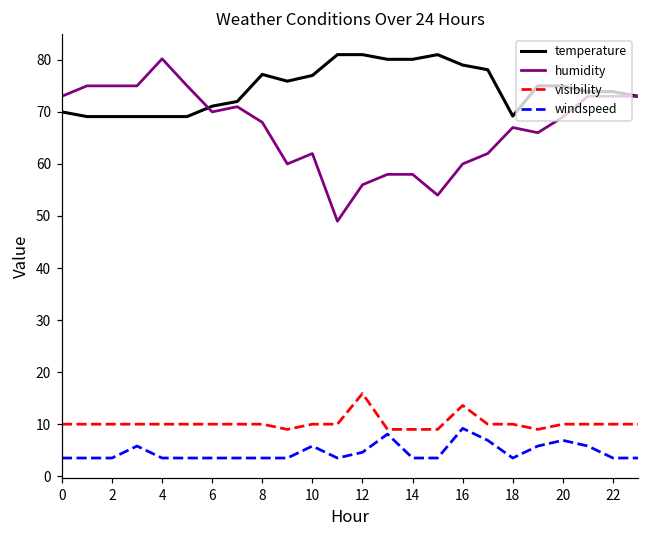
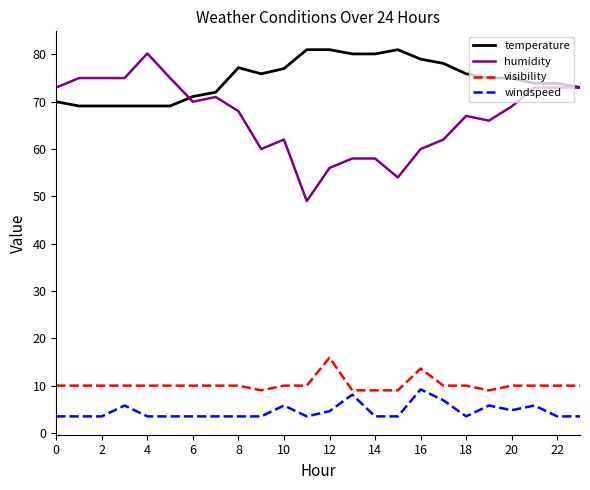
  {
    "temperature": {
      "0": 70,
      "2": 69,
      "4": 69,
      "6": 71,
      "8": 77,
      "10": 77,
      "12": 81,
      "14": 80,
      "16": 79,
-     "18": 69
+     "18": 76
    },
    "humidity": {
      "0": 73,
      "2": 75,
      "4": 80,
      "6": 70,
      "8": 68,
      "10": 62,
      "12": 56,
      "14": 58,
      "16": 60,
      "18": 67,
      "20": 69
    },
    "visibility": {
      "0": 10,
      "2": 10,
      "4": 10,
      "6": 10,
      "8": 10,
      "10": 10,
      "12": 16,
      "14": 9,
      "16": 14,
      "18": 10,
      "20": 10,
      "22": 10
    },
    "windspeed": {
      "0": 4,
      "2": 4,
      "4": 4,
      "6": 4,
      "8": 4,
      "10": 6,
      "12": 5,
      "14": 4,
      "16": 9,
      "18": 4,
-     "20": 7,
+     "20": 5,
      "22": 4
    }
  }
